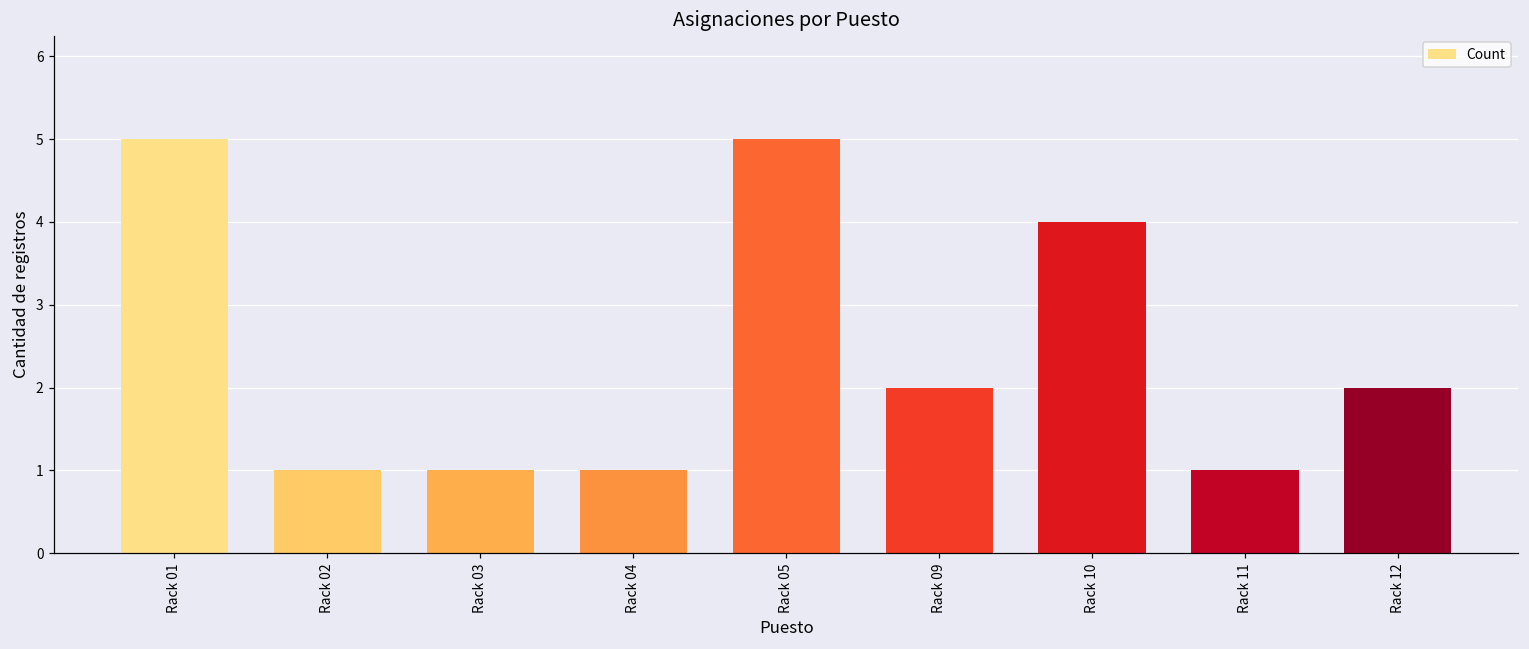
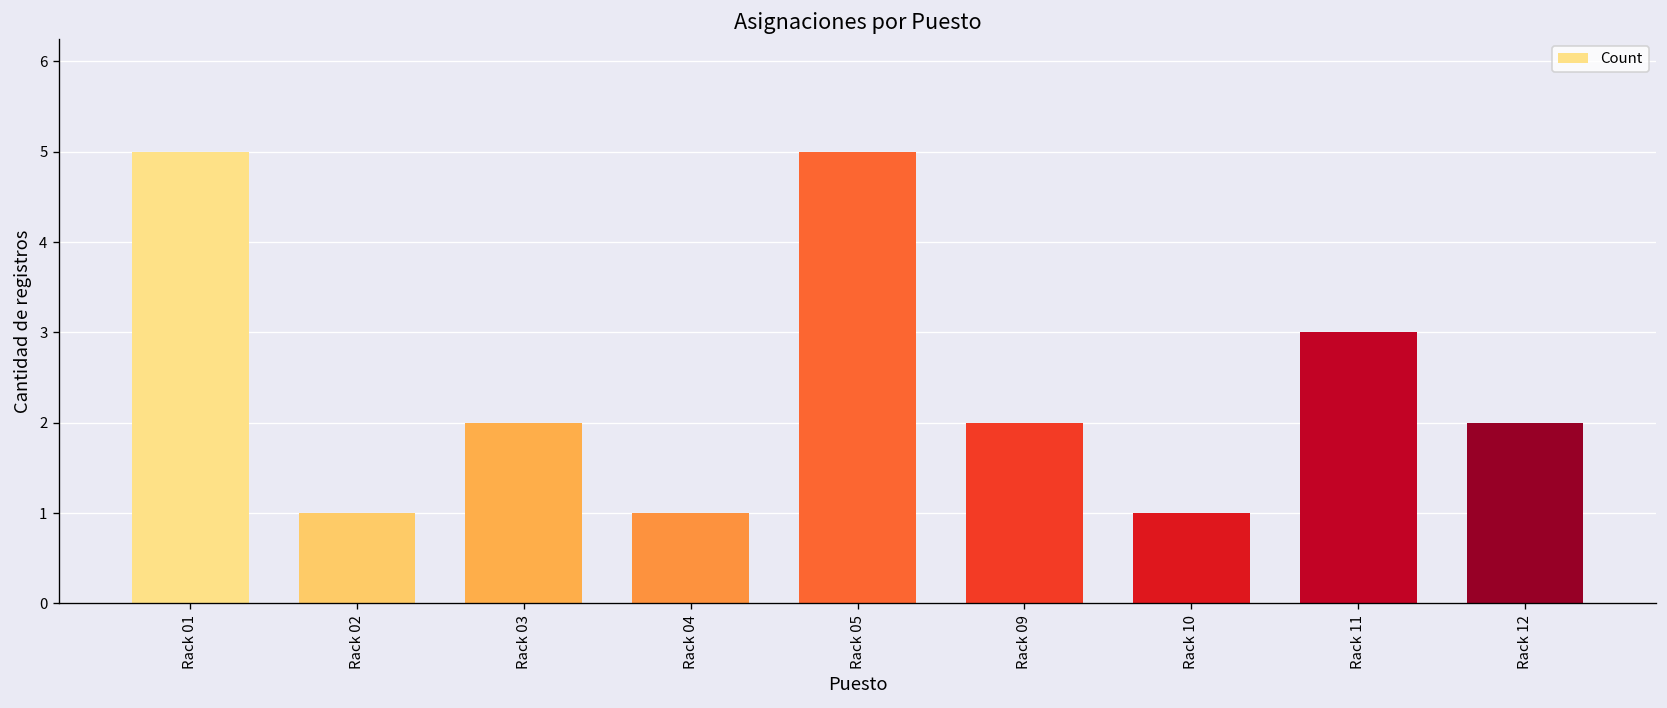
  {
    "Rack 01": 5,
    "Rack 02": 1,
-   "Rack 03": 1,
+   "Rack 03": 2,
    "Rack 04": 1,
    "Rack 05": 5,
    "Rack 09": 2,
-   "Rack 10": 4,
-   "Rack 11": 1,
+   "Rack 10": 1,
+   "Rack 11": 3,
    "Rack 12": 2
  }
